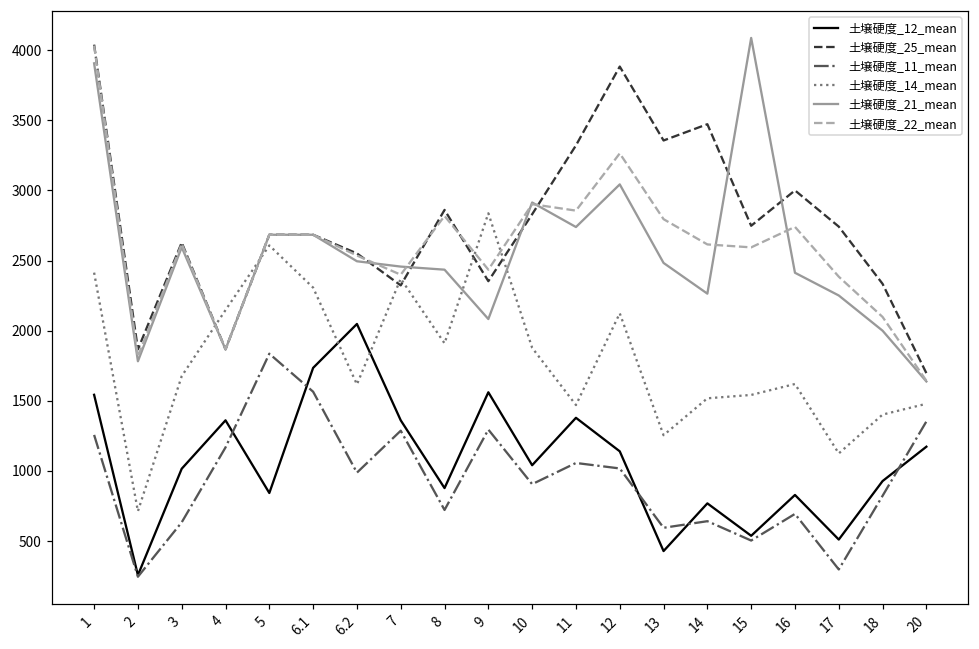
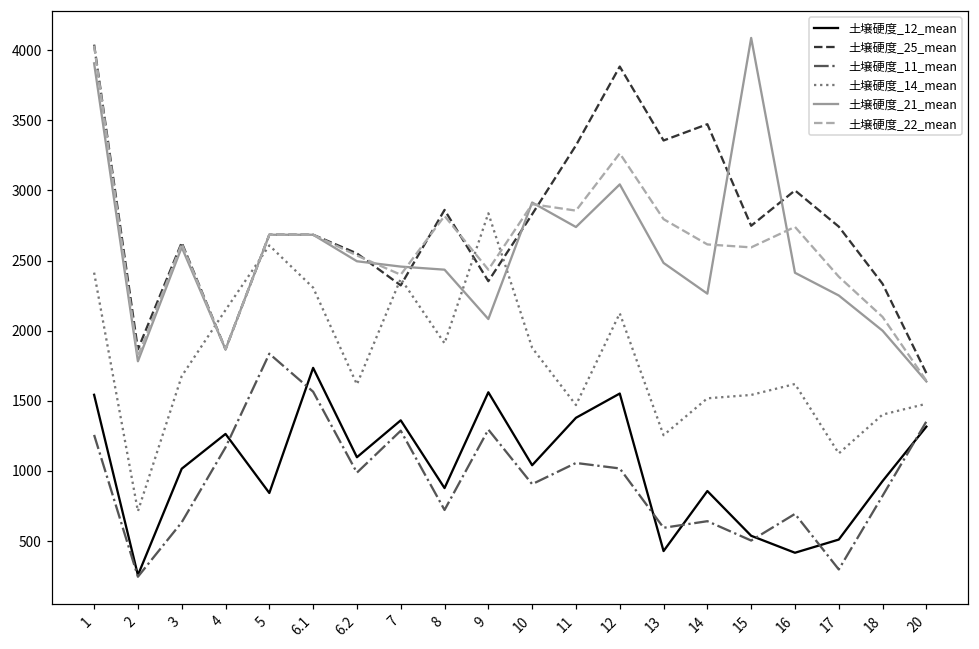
  {
    "土壌硬度_12_mean": {
      "1": 1540,
      "3": 1020,
-     "4": 1360,
+     "4": 1260,
      "5": 840,
      "6.1": 1740,
-     "6.2": 2050,
+     "6.2": 1100,
      "7": 1360,
      "8": 880,
      "9": 1560,
      "10": 1040,
      "11": 1380,
-     "12": 1140,
+     "12": 1550,
      "13": 430,
-     "14": 770,
+     "14": 860,
      "15": 540,
-     "16": 830,
+     "16": 420,
      "17": 510,
      "18": 930,
-     "20": 1170
+     "20": 1320
    }
  }
